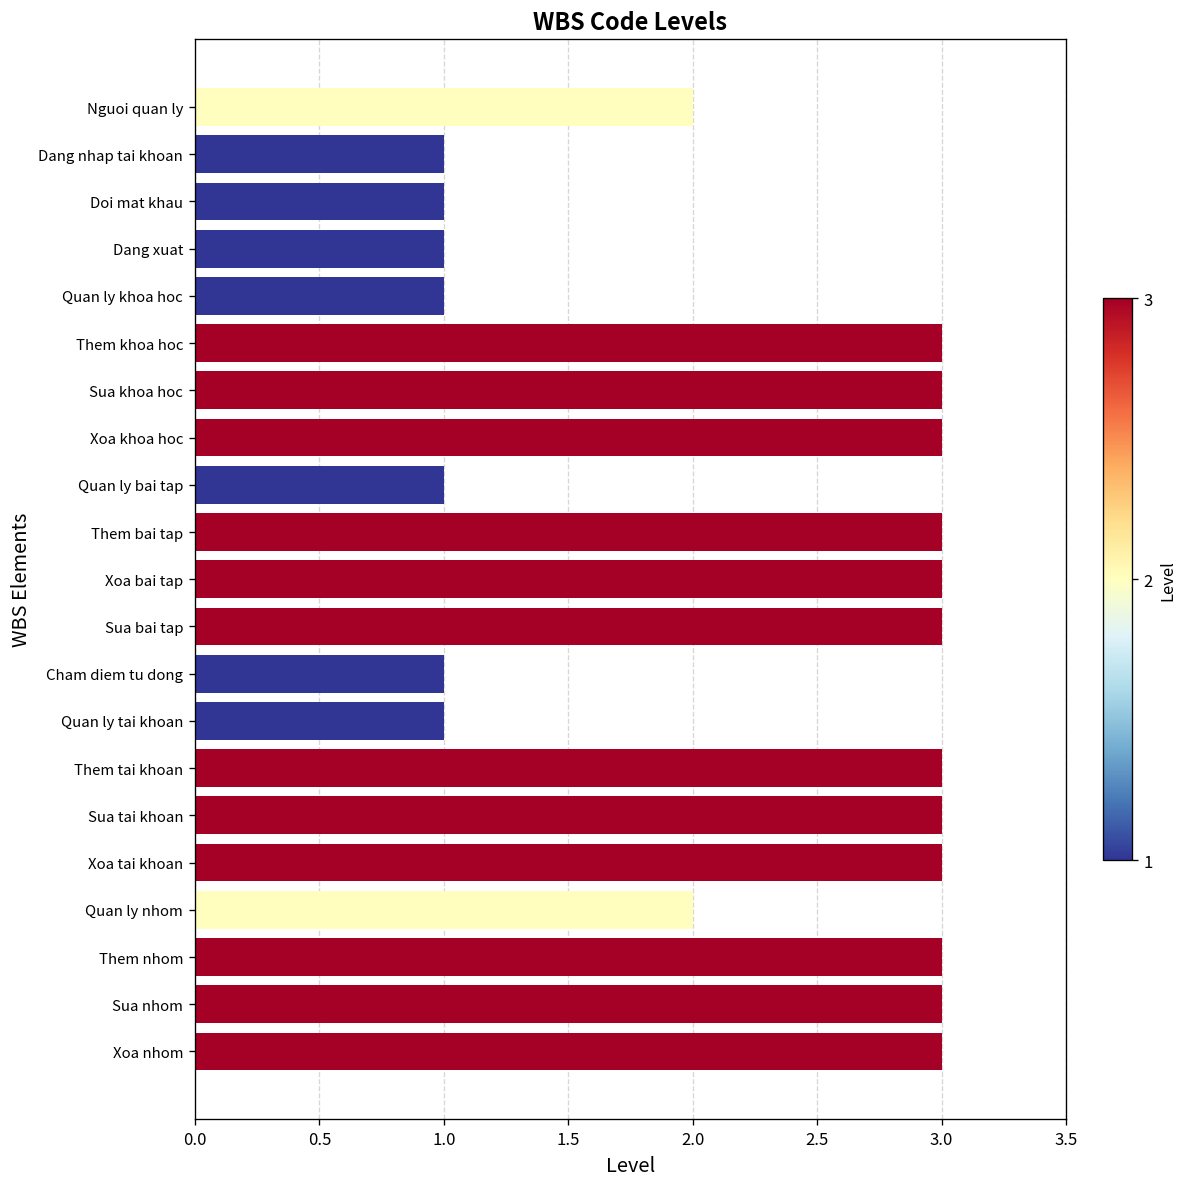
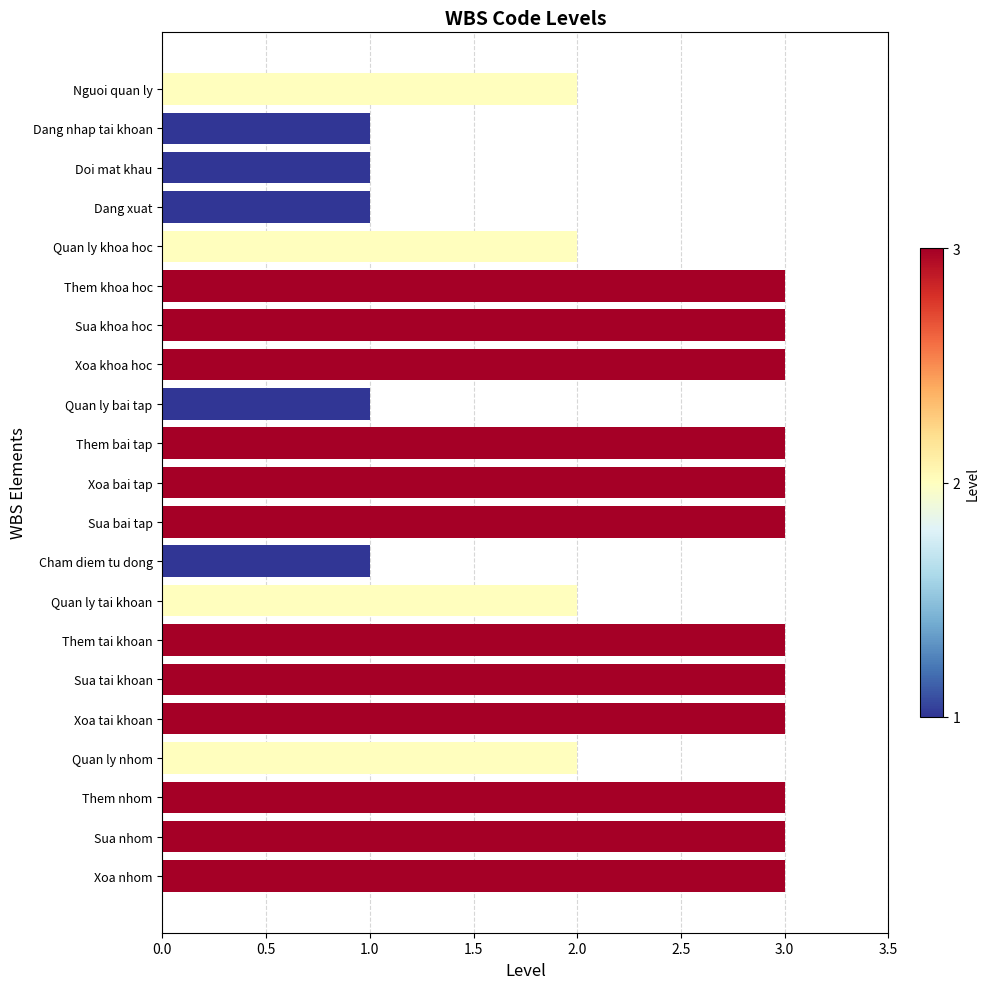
  {
    "Nguoi quan ly": 2,
    "Dang nhap tai khoan": 1,
    "Doi mat khau": 1,
    "Dang xuat": 1,
-   "Quan ly khoa hoc": 1,
+   "Quan ly khoa hoc": 2,
    "Them khoa hoc": 3,
    "Sua khoa hoc": 3,
    "Xoa khoa hoc": 3,
    "Quan ly bai tap": 1,
    "Them bai tap": 3,
    "Xoa bai tap": 3,
    "Sua bai tap": 3,
    "Cham diem tu dong": 1,
-   "Quan ly tai khoan": 1,
+   "Quan ly tai khoan": 2,
    "Them tai khoan": 3,
    "Sua tai khoan": 3,
    "Xoa tai khoan": 3,
    "Quan ly nhom": 2,
    "Them nhom": 3,
    "Sua nhom": 3,
    "Xoa nhom": 3
  }
